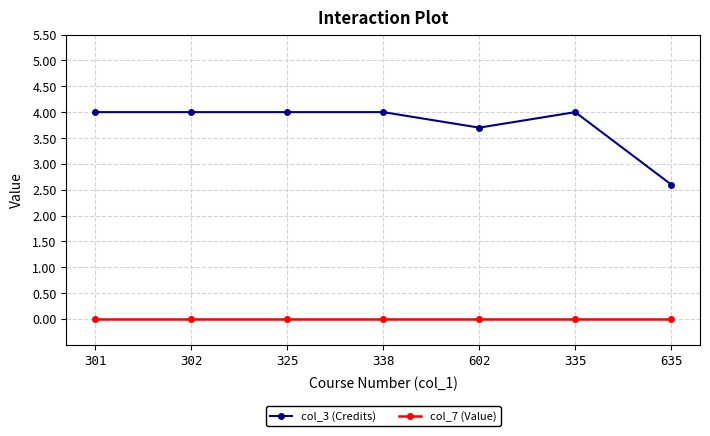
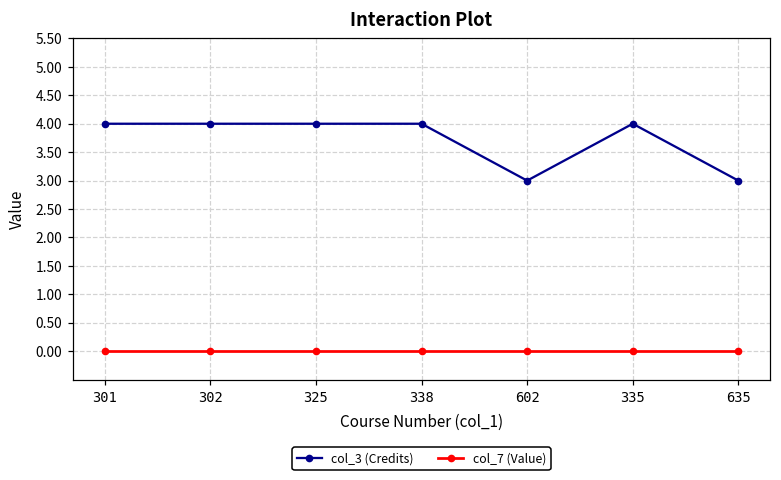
  {
    "col_3 (Credits)": {
      "301": 4.0,
      "302": 4.0,
      "325": 4.0,
      "338": 4.0,
-     "602": 3.7,
+     "602": 3.0,
      "335": 4.0,
-     "635": 2.6
+     "635": 3.0
    },
    "col_7 (Value)": {
      "301": 0.0,
      "302": 0.0,
      "325": 0.0,
      "338": 0.0,
      "602": 0.0,
      "335": 0.0,
      "635": 0.0
    }
  }
